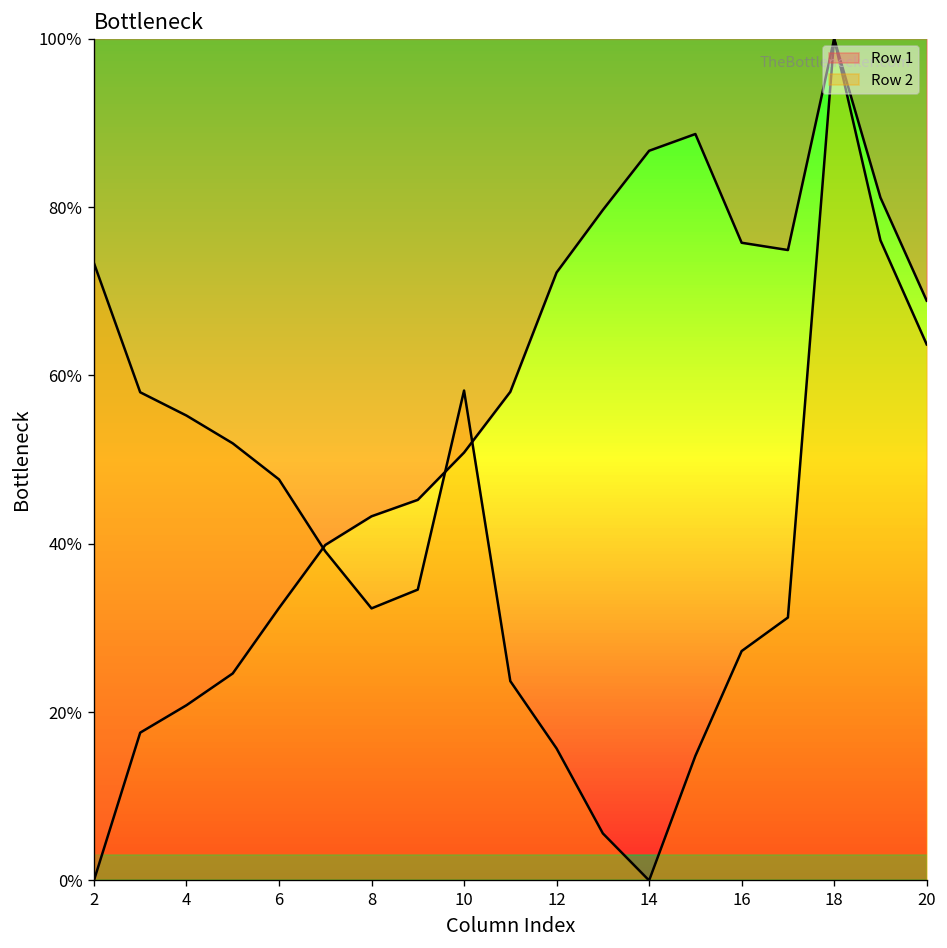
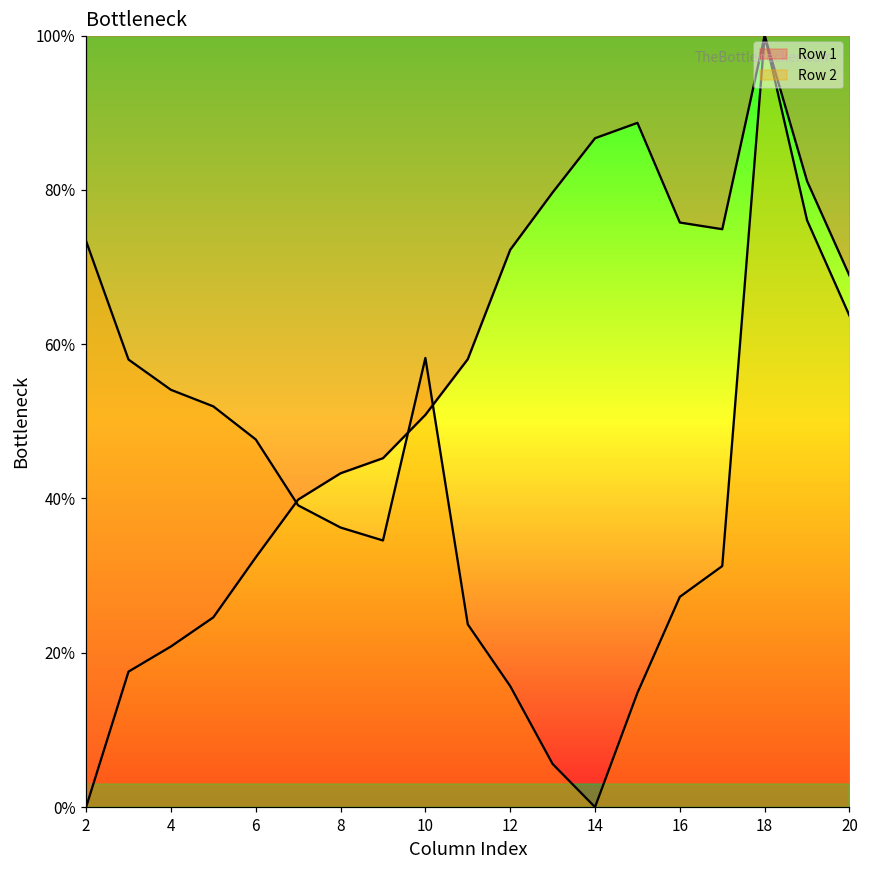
  {
    "Row 1": {
      "2": "100%"
    },
    "Row 2": {
      "2": "73%",
-     "4": "55%",
+     "4": "54%",
      "6": "48%",
-     "8": "32%",
+     "8": "36%",
      "10": "58%",
      "12": "16%",
      "16": "27%",
      "20": "64%"
    }
  }
